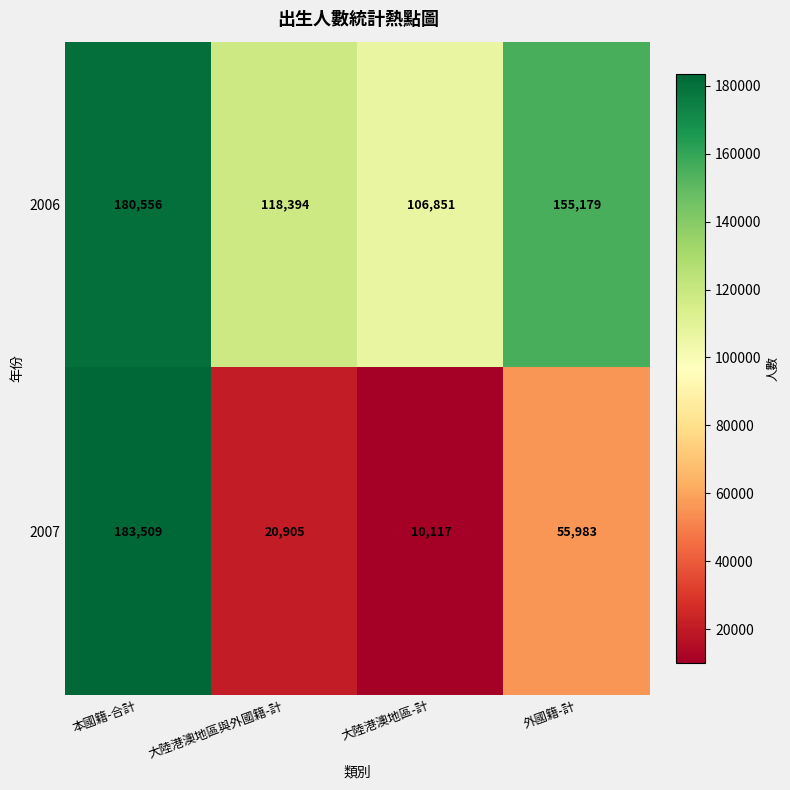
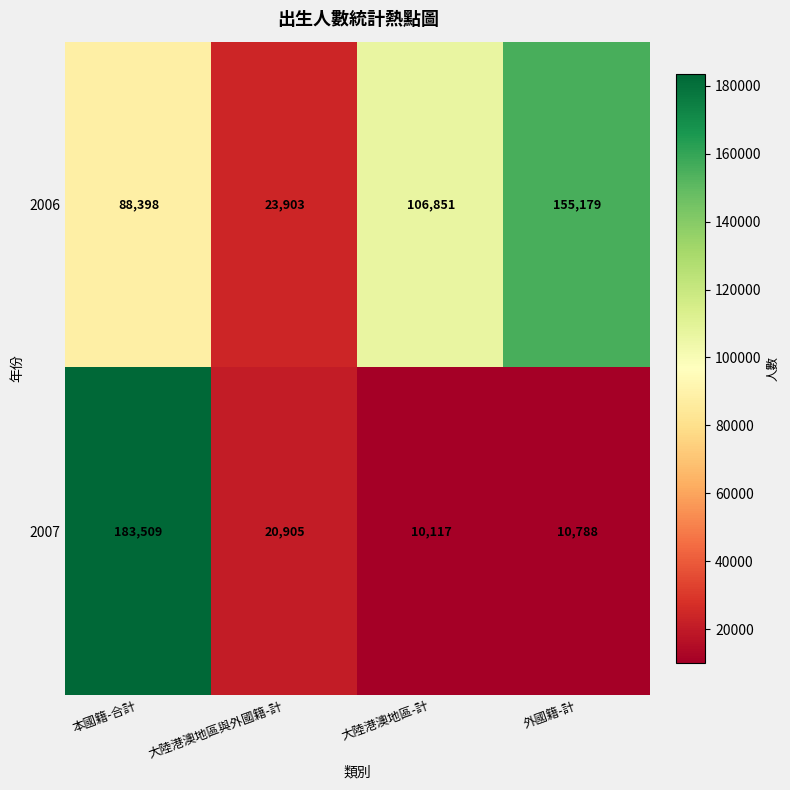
  {
    "2006": {
-     "本國籍-合計": "180,556",
-     "大陸港澳地區與外國籍-計": "118,394",
+     "本國籍-合計": "88,398",
+     "大陸港澳地區與外國籍-計": "23,903",
      "大陸港澳地區-計": "106,851",
      "外國籍-計": "155,179"
    },
    "2007": {
      "本國籍-合計": "183,509",
      "大陸港澳地區與外國籍-計": "20,905",
      "大陸港澳地區-計": "10,117",
-     "外國籍-計": "55,983"
+     "外國籍-計": "10,788"
    }
  }
